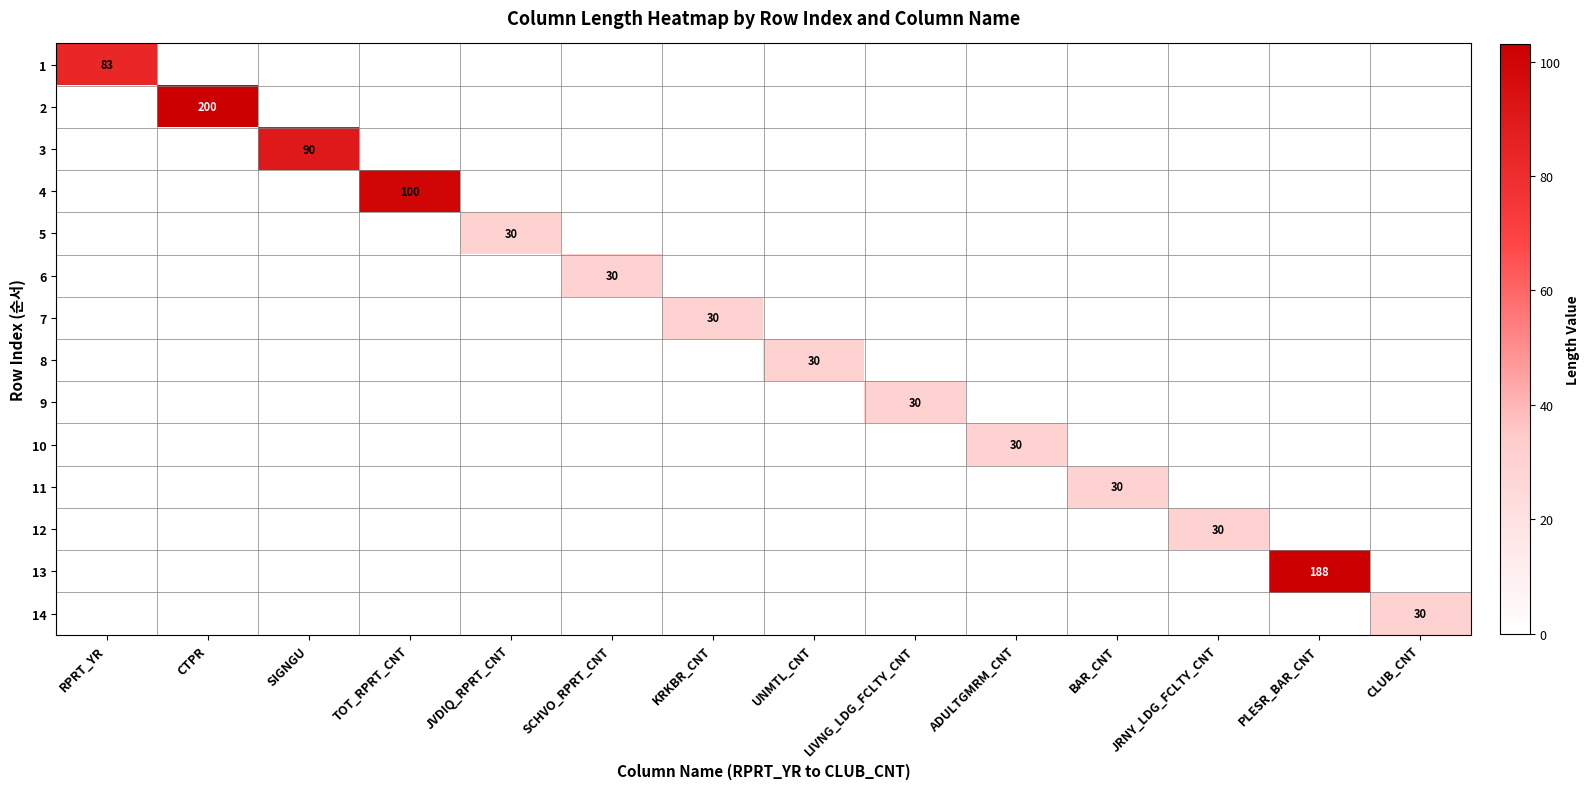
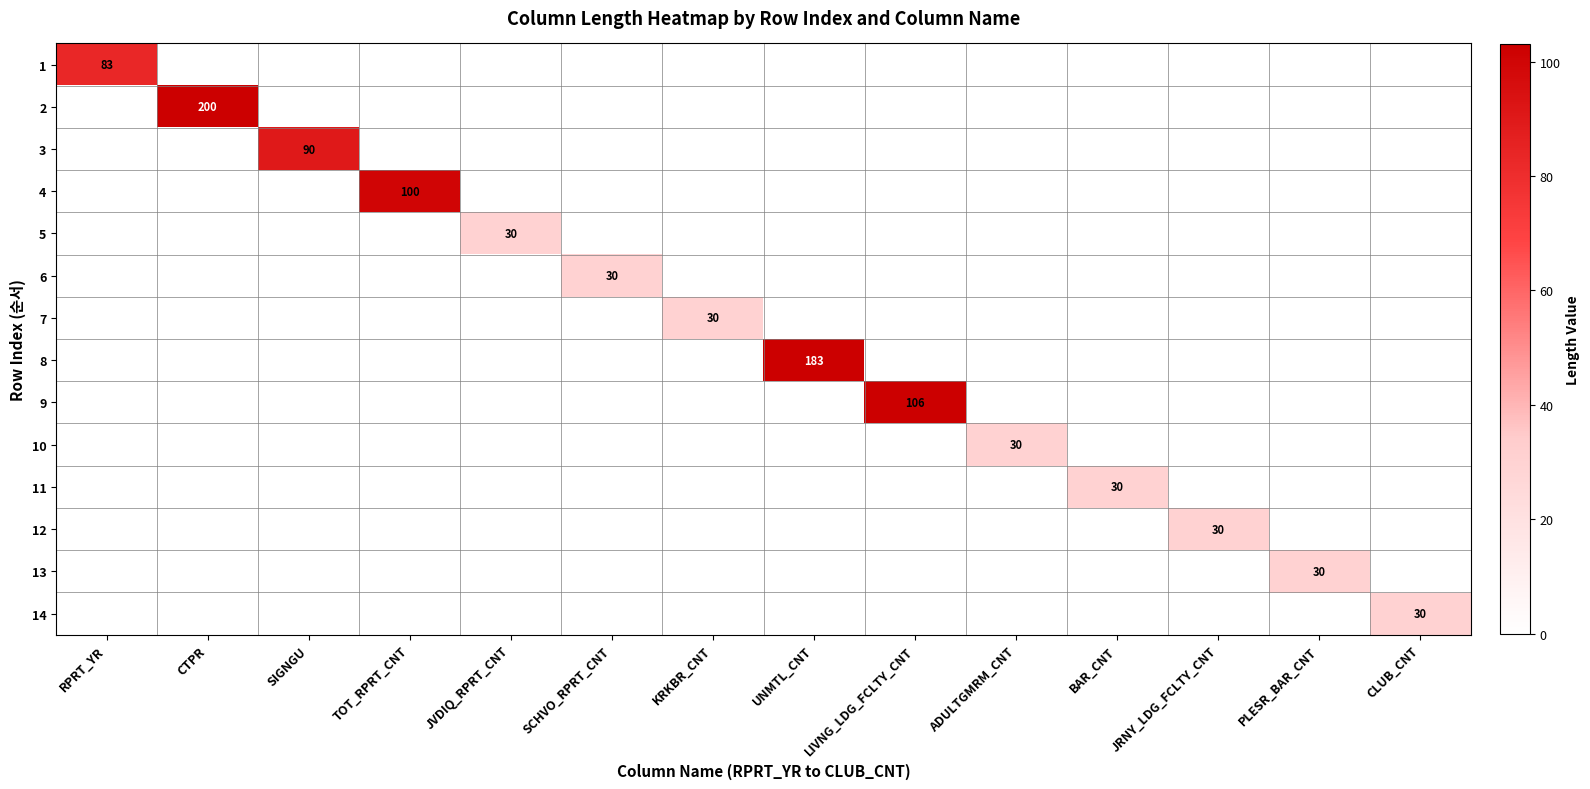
  {
    "1": {
      "RPRT_YR": 83
    },
    "2": {
      "CTPR": 200
    },
    "3": {
      "SIGNGU": 90
    },
    "4": {
      "TOT_RPRT_CNT": 100
    },
    "5": {
      "JVDIQ_RPRT_CNT": 30
    },
    "6": {
      "SCHVO_RPRT_CNT": 30
    },
    "7": {
      "KRKBR_CNT": 30
    },
    "8": {
-     "UNMTL_CNT": 30
+     "UNMTL_CNT": 183
    },
    "9": {
-     "LIVNG_LDG_FCLTY_CNT": 30
+     "LIVNG_LDG_FCLTY_CNT": 106
    },
    "10": {
      "ADULTGMRM_CNT": 30
    },
    "11": {
      "BAR_CNT": 30
    },
    "12": {
      "JRNY_LDG_FCLTY_CNT": 30
    },
    "13": {
-     "PLESR_BAR_CNT": 188
+     "PLESR_BAR_CNT": 30
    },
    "14": {
      "CLUB_CNT": 30
    }
  }
